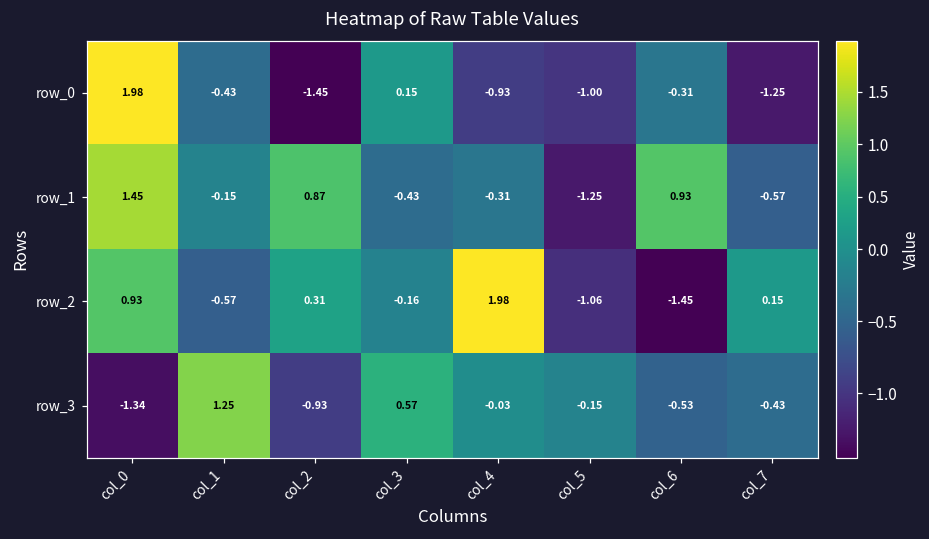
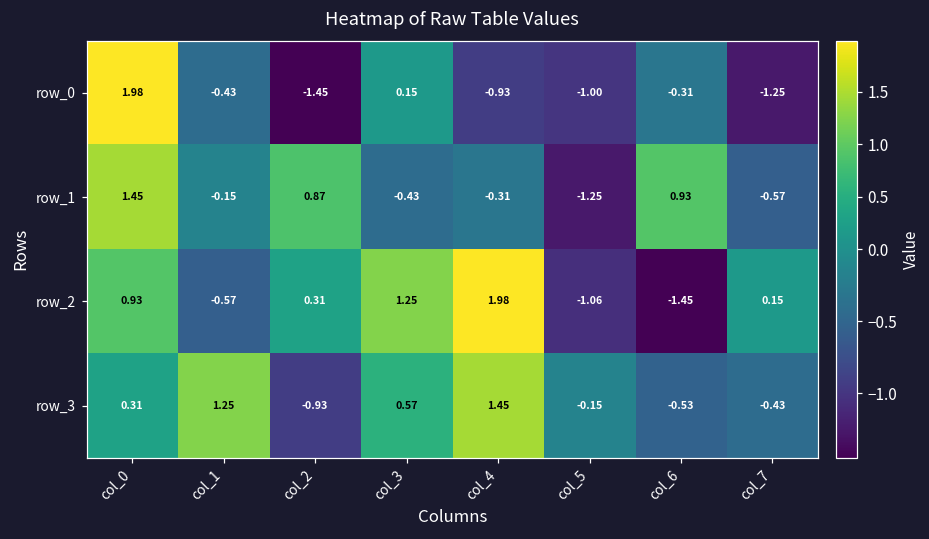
  {
    "row_0": {
      "col_0": 1.98,
      "col_1": -0.43,
      "col_2": -1.45,
      "col_3": 0.15,
      "col_4": -0.93,
      "col_5": -1.00,
      "col_6": -0.31,
      "col_7": -1.25
    },
    "row_1": {
      "col_0": 1.45,
      "col_1": -0.15,
      "col_2": 0.87,
      "col_3": -0.43,
      "col_4": -0.31,
      "col_5": -1.25,
      "col_6": 0.93,
      "col_7": -0.57
    },
    "row_2": {
      "col_0": 0.93,
      "col_1": -0.57,
      "col_2": 0.31,
-     "col_3": -0.16,
+     "col_3": 1.25,
      "col_4": 1.98,
      "col_5": -1.06,
      "col_6": -1.45,
      "col_7": 0.15
    },
    "row_3": {
-     "col_0": -1.34,
+     "col_0": 0.31,
      "col_1": 1.25,
      "col_2": -0.93,
      "col_3": 0.57,
-     "col_4": -0.03,
+     "col_4": 1.45,
      "col_5": -0.15,
      "col_6": -0.53,
      "col_7": -0.43
    }
  }
